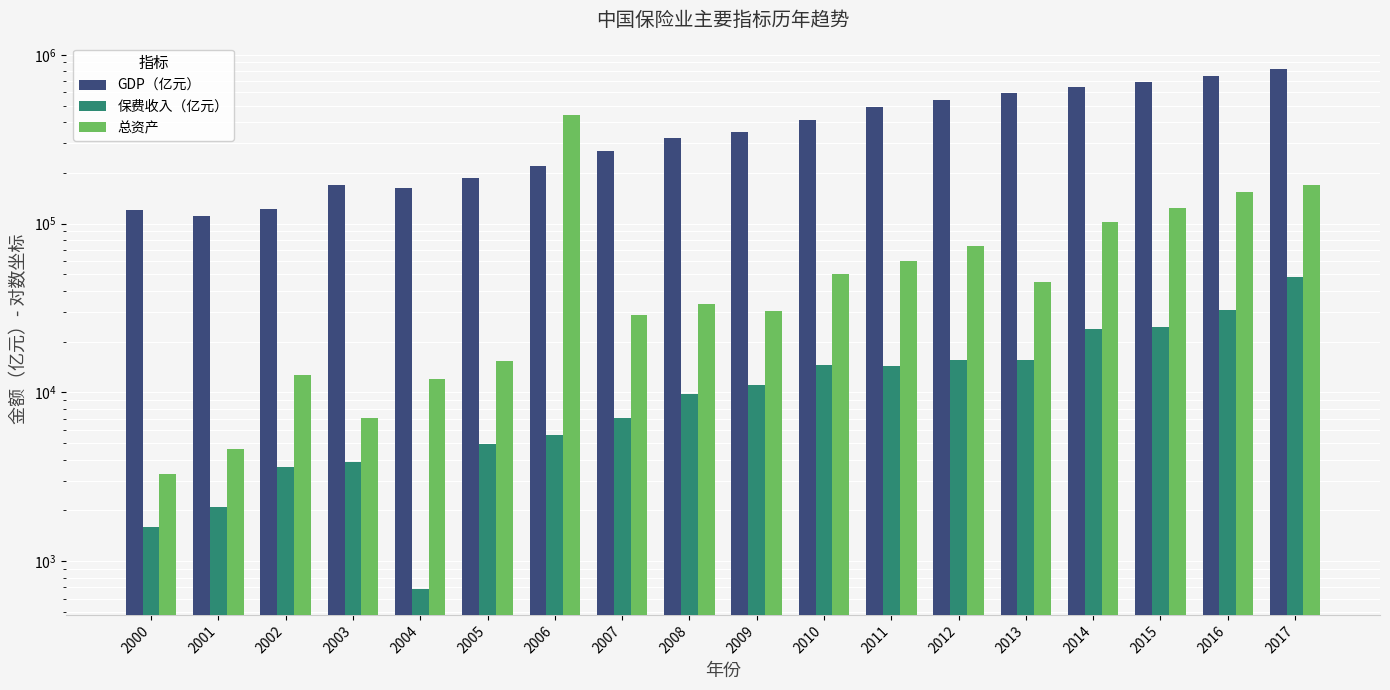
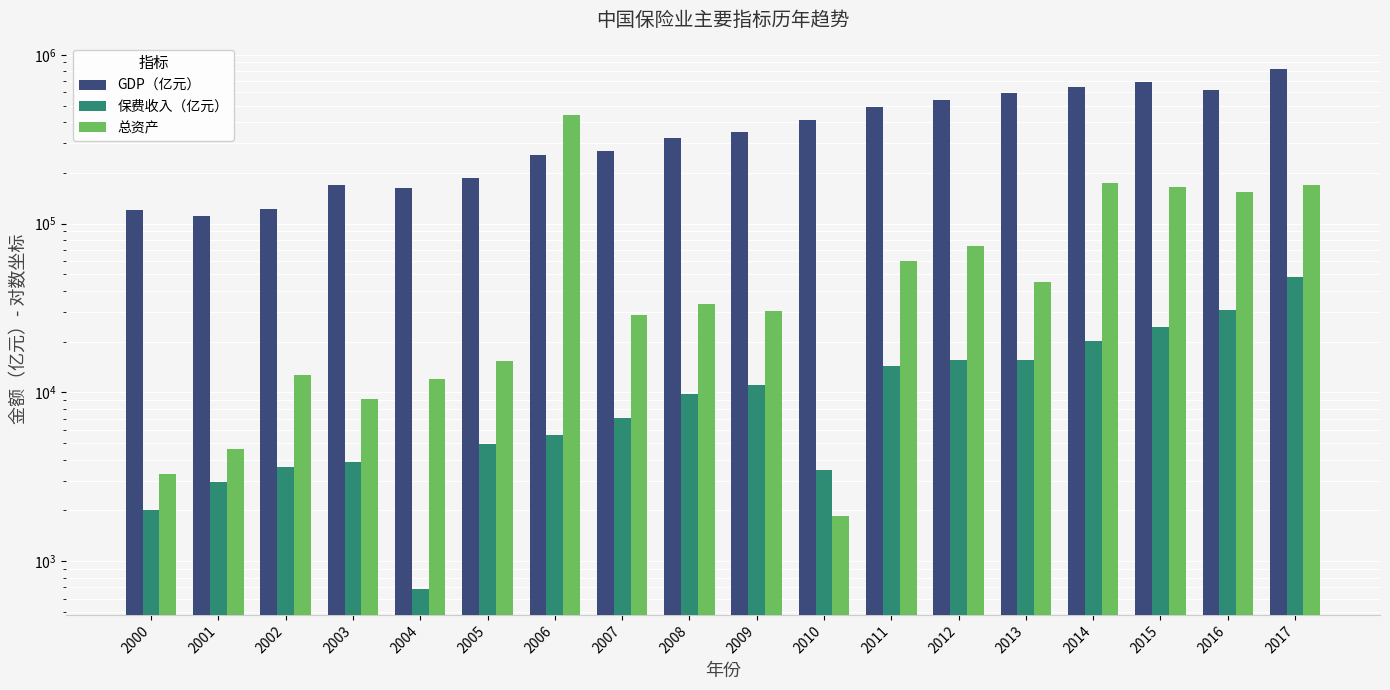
  {
    "GDP（亿元）": {
      "2000": 120000,
      "2001": 110000,
      "2002": 120000,
      "2003": 170000,
      "2004": 160000,
      "2005": 190000,
-     "2006": 220000,
+     "2006": 250000,
      "2007": 270000,
      "2008": 320000,
      "2009": 350000,
      "2010": 410000,
      "2011": 490000,
      "2012": 540000,
      "2013": 600000,
      "2014": 640000,
      "2015": 690000,
-     "2016": 700000,
+     "2016": 620000,
      "2017": 800000
    },
    "保费收入（亿元）": {
-     "2000": 1600,
-     "2001": 2100,
+     "2000": 2000,
+     "2001": 2900,
      "2002": 3600,
      "2003": 3900,
      "2004": 690,
      "2005": 4900,
      "2006": 5600,
      "2007": 7000,
      "2008": 10000,
      "2009": 11000,
-     "2010": 15000,
+     "2010": 3500,
      "2011": 14000,
      "2012": 15000,
      "2013": 16000,
-     "2014": 24000,
+     "2014": 20000,
      "2015": 24000,
      "2016": 31000,
      "2017": 48000
    },
    "总资产": {
      "2000": 3300,
      "2001": 4600,
      "2002": 13000,
-     "2003": 7000,
+     "2003": 9000,
      "2004": 12000,
      "2005": 15000,
      "2006": 440000,
      "2007": 29000,
      "2008": 33000,
      "2009": 30000,
-     "2010": 50000,
+     "2010": 1800,
      "2011": 60000,
      "2012": 70000,
      "2013": 45000,
-     "2014": 100000,
-     "2015": 120000,
+     "2014": 170000,
+     "2015": 170000,
      "2016": 150000,
      "2017": 170000
    }
  }
